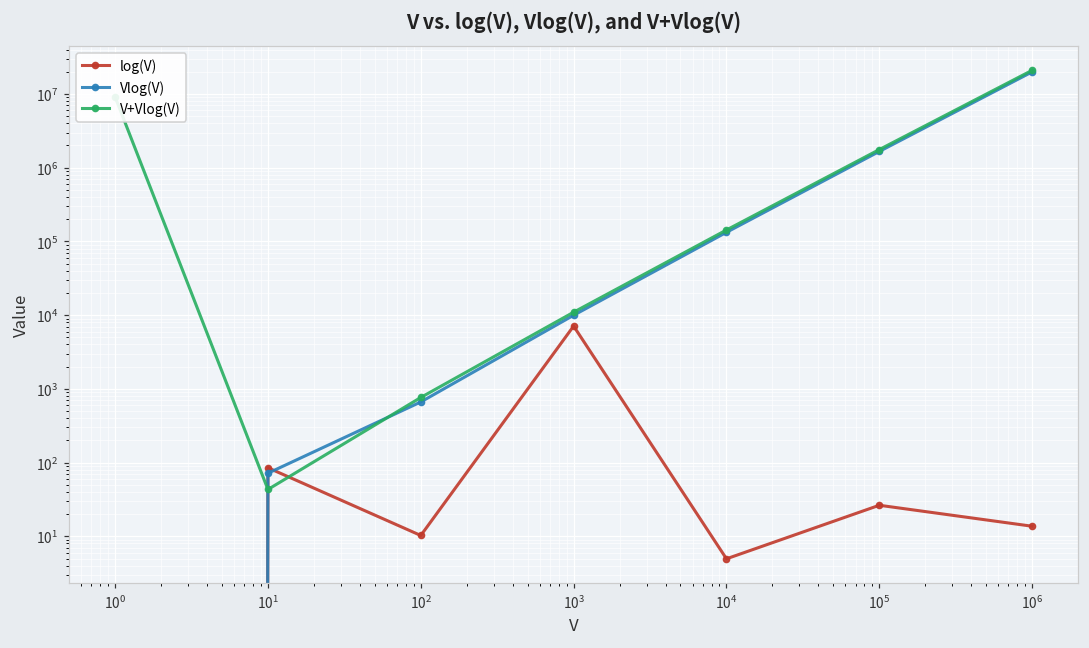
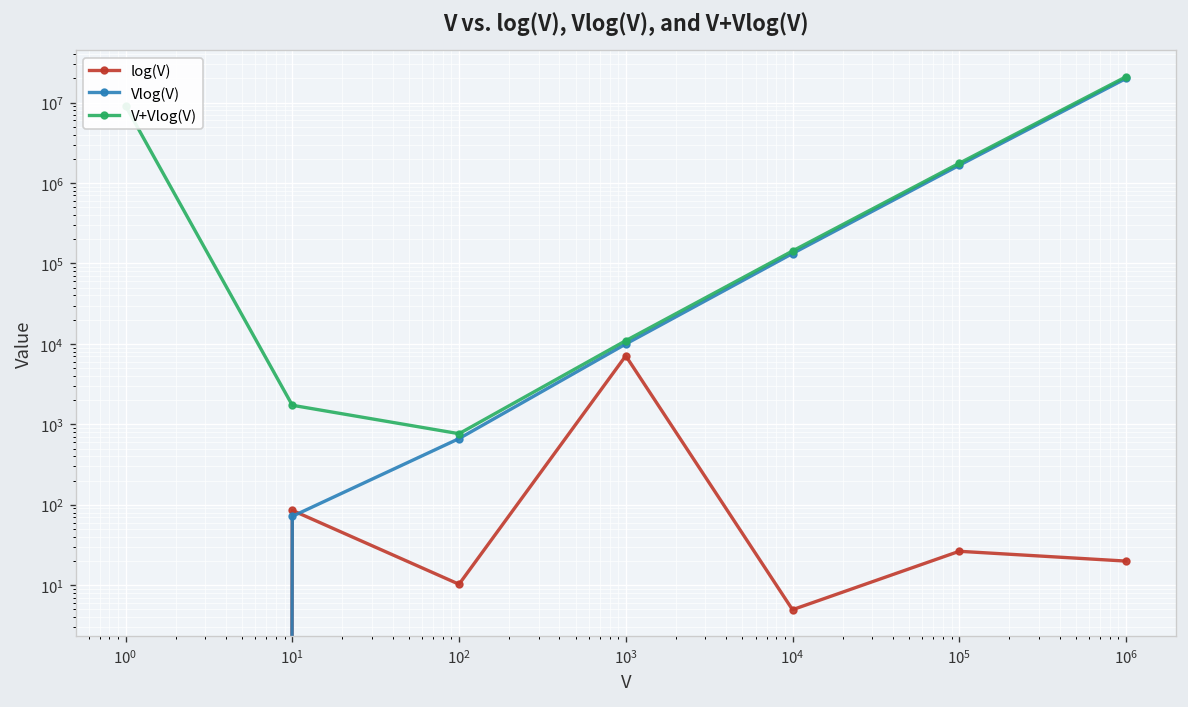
  {
    "log(V)": {
      "10^1": 90,
      "10^2": 10,
      "10^3": 7000,
      "10^4": 5,
      "10^5": 26,
-     "10^6": 14
+     "10^6": 20
    },
    "Vlog(V)": {
      "10^1": 70,
      "10^2": 700,
      "10^3": 10000
    },
    "V+Vlog(V)": {
-     "10^1": 40,
+     "10^1": 1700,
      "10^2": 800,
      "10^3": 11000
    }
  }
